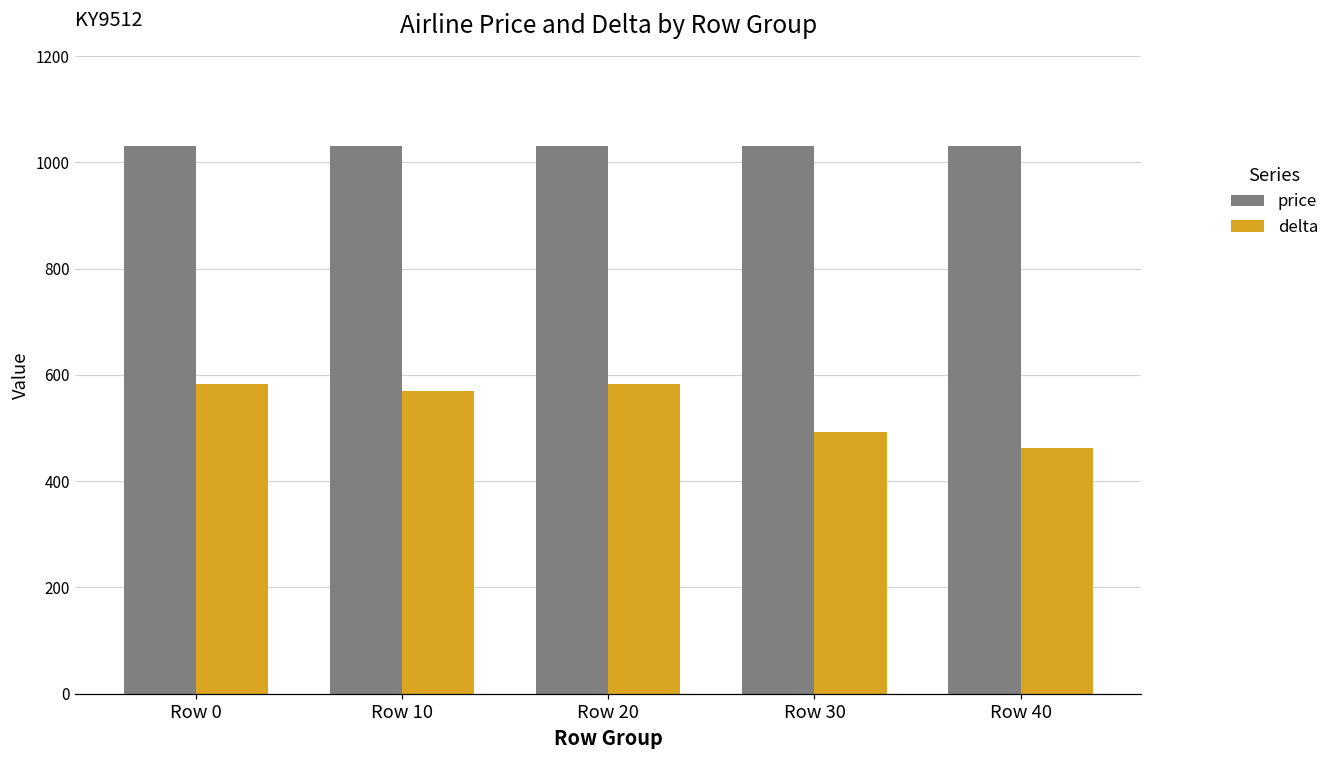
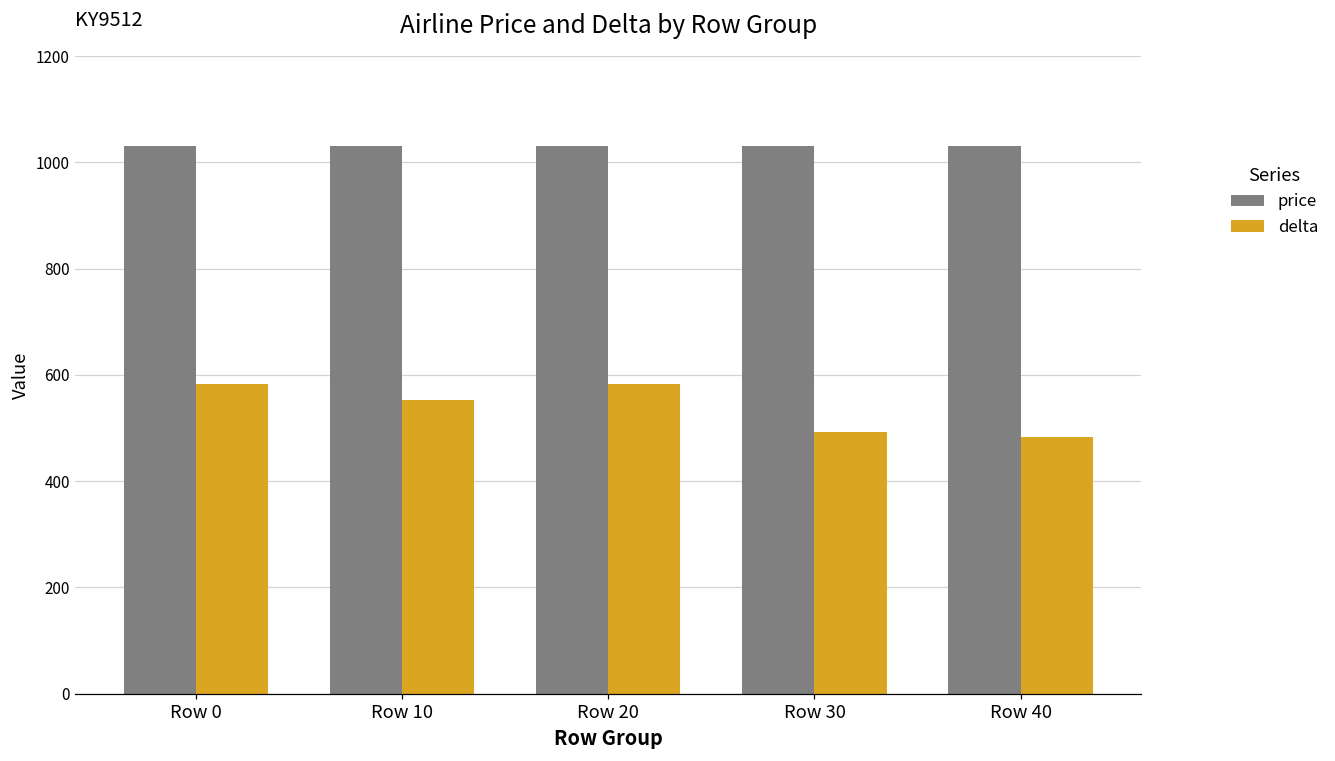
  {
    "price": {
      "Row 0": 1030,
      "Row 10": 1030,
      "Row 20": 1030,
      "Row 30": 1030,
      "Row 40": 1030
    },
    "delta": {
      "Row 0": 580,
-     "Row 10": 570,
+     "Row 10": 550,
      "Row 20": 580,
      "Row 30": 490,
-     "Row 40": 460
+     "Row 40": 480
    }
  }
